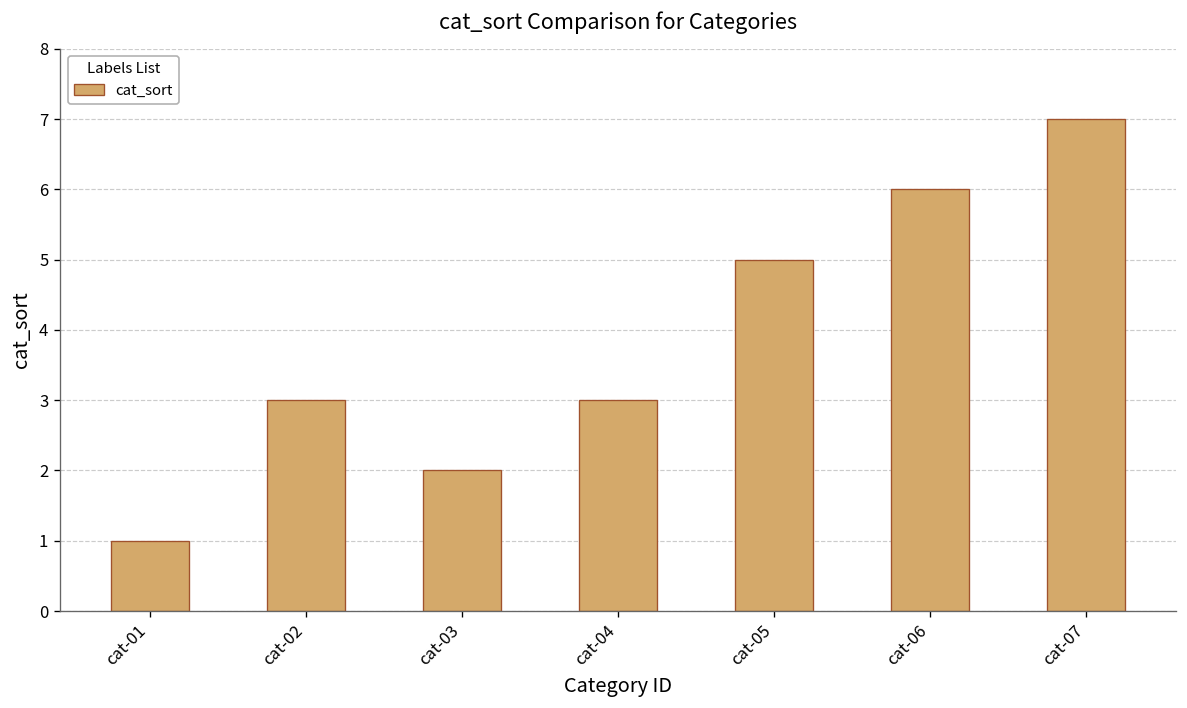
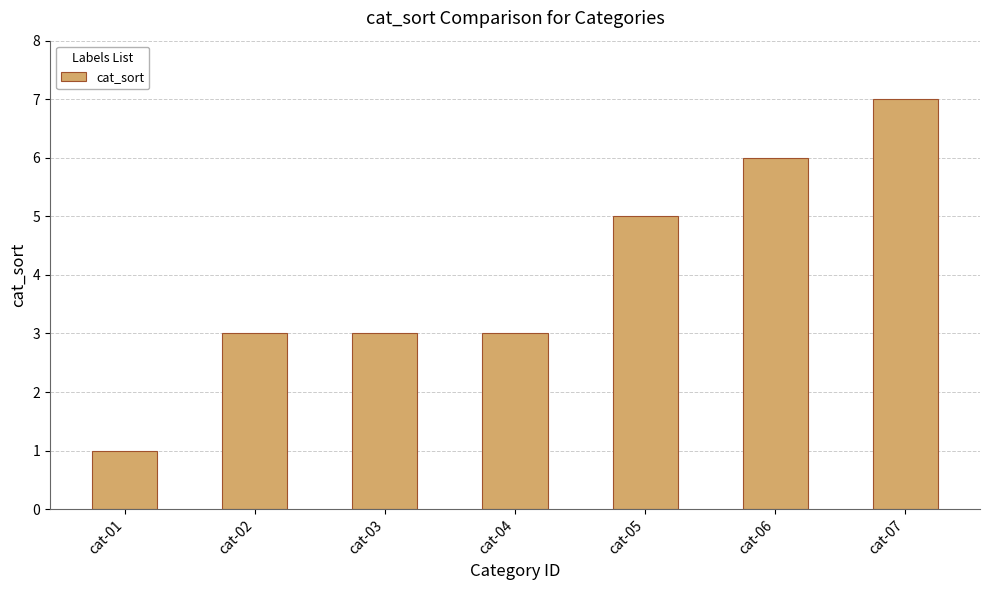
  {
    "cat-01": 1,
    "cat-02": 3,
-   "cat-03": 2,
+   "cat-03": 3,
    "cat-04": 3,
    "cat-05": 5,
    "cat-06": 6,
    "cat-07": 7
  }
